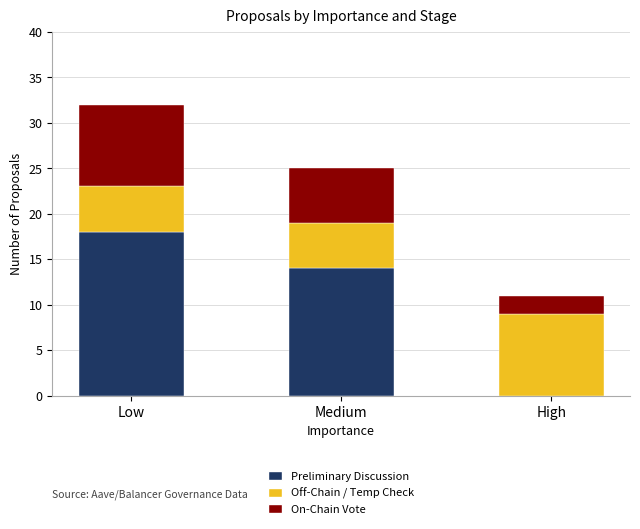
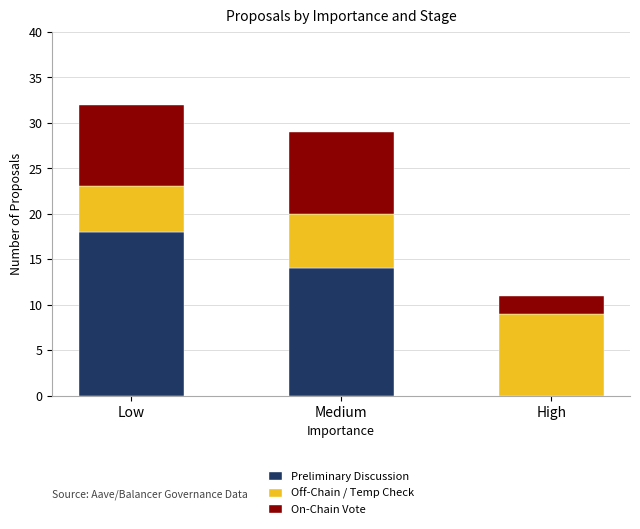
  {
    "Preliminary Discussion": {
      "Low": 18,
      "Medium": 14,
      "High": 0
    },
    "Off-Chain / Temp Check": {
      "Low": 5,
-     "Medium": 5,
+     "Medium": 6,
      "High": 9
    },
    "On-Chain Vote": {
      "Low": 9,
-     "Medium": 6,
+     "Medium": 9,
      "High": 2
    }
  }
